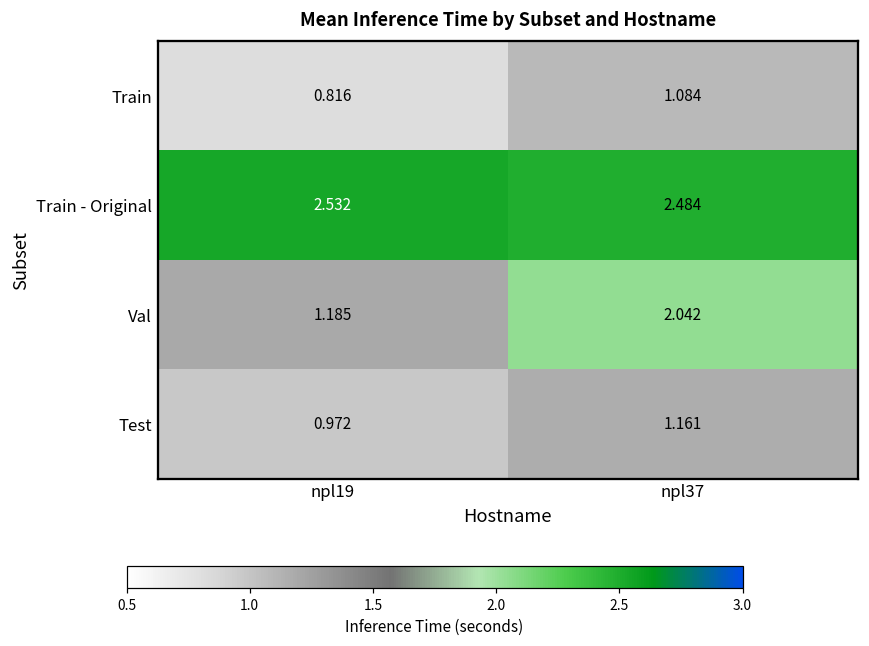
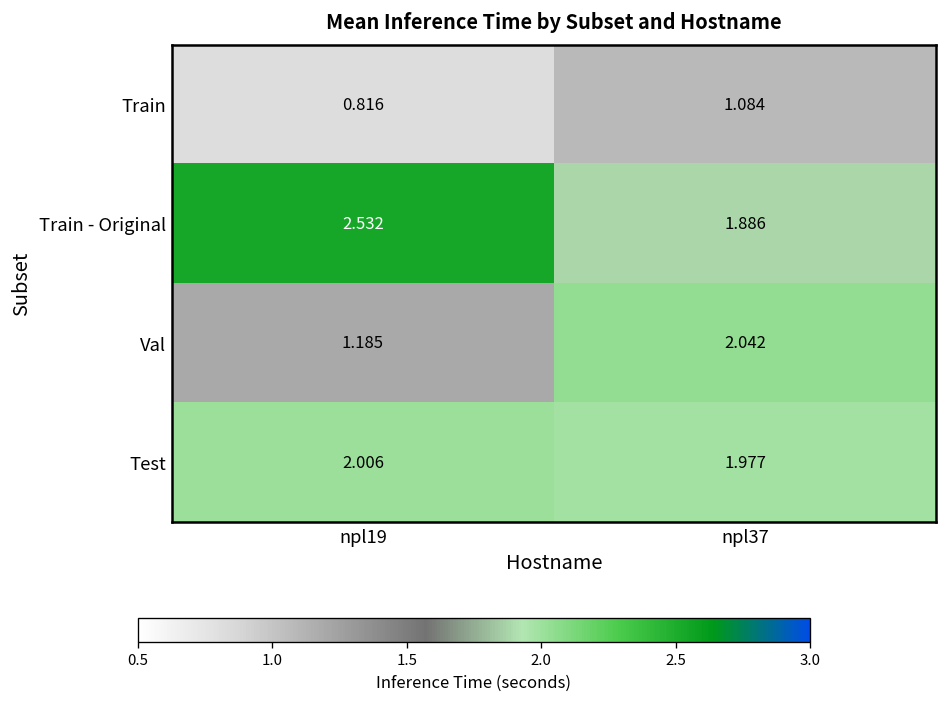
  {
    "Train": {
      "npl19": 0.816,
      "npl37": 1.084
    },
    "Train - Original": {
      "npl19": 2.532,
-     "npl37": 2.484
+     "npl37": 1.886
    },
    "Val": {
      "npl19": 1.185,
      "npl37": 2.042
    },
    "Test": {
-     "npl19": 0.972,
-     "npl37": 1.161
+     "npl19": 2.006,
+     "npl37": 1.977
    }
  }
